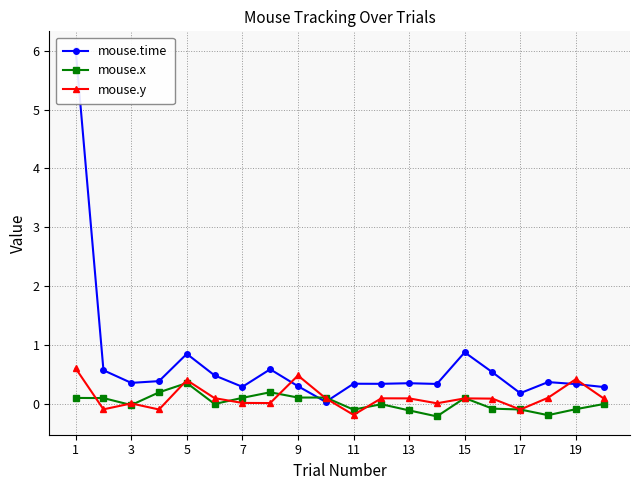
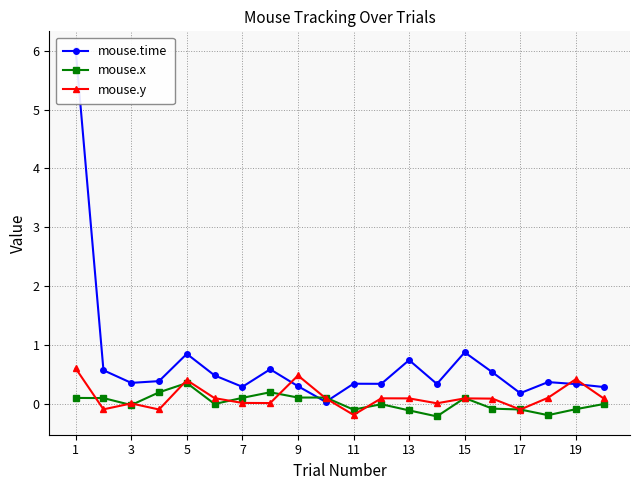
  {
    "mouse.time": {
      "3": 0.4,
      "5": 0.8,
      "7": 0.3,
      "9": 0.3,
      "11": 0.3,
-     "13": 0.3,
+     "13": 0.7,
      "15": 0.9,
      "17": 0.2,
      "19": 0.3
    },
    "mouse.x": {
      "1": 0.1,
      "5": 0.4,
      "7": 0.1,
      "9": 0.1,
      "11": -0.1,
      "13": -0.1,
      "19": -0.1
    },
    "mouse.y": {
      "1": 0.6,
      "5": 0.4,
      "7": 0.0,
      "9": 0.5,
      "11": -0.2,
      "13": 0.1,
      "19": 0.4
    }
  }
